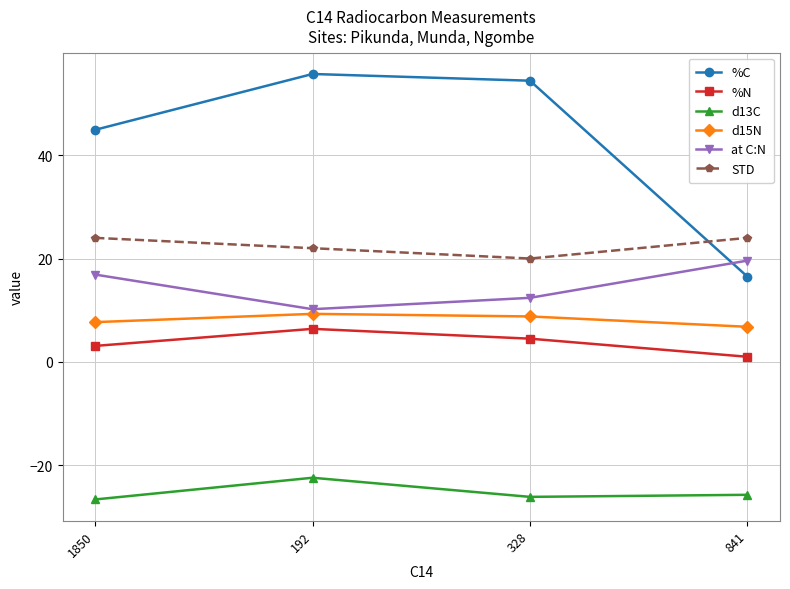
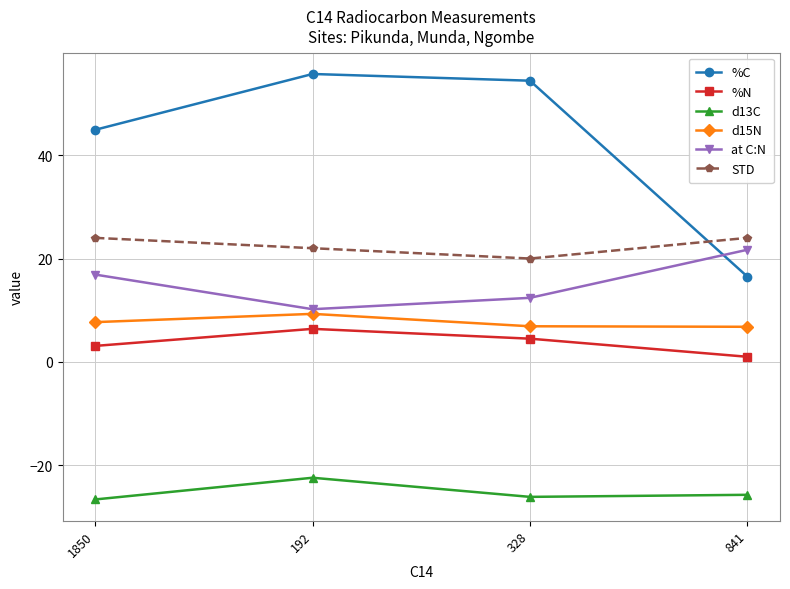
  {
    "%C": {
      "1850": 45,
      "192": 56,
      "328": 54,
      "841": 17
    },
    "%N": {
      "1850": 3,
      "192": 6,
      "328": 5,
      "841": 1
    },
    "d13C": {
      "1850": -27,
      "192": -22,
      "328": -26,
      "841": -26
    },
    "d15N": {
      "1850": 8,
      "192": 9,
-     "328": 9,
+     "328": 7,
      "841": 7
    },
    "at C:N": {
      "1850": 17,
      "192": 10,
      "328": 12,
-     "841": 20
+     "841": 22
    },
    "STD": {
      "1850": 24,
      "192": 22,
      "328": 20,
      "841": 24
    }
  }
